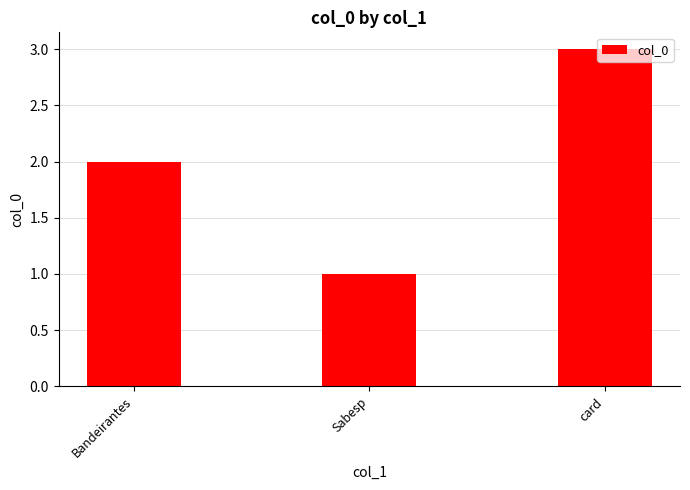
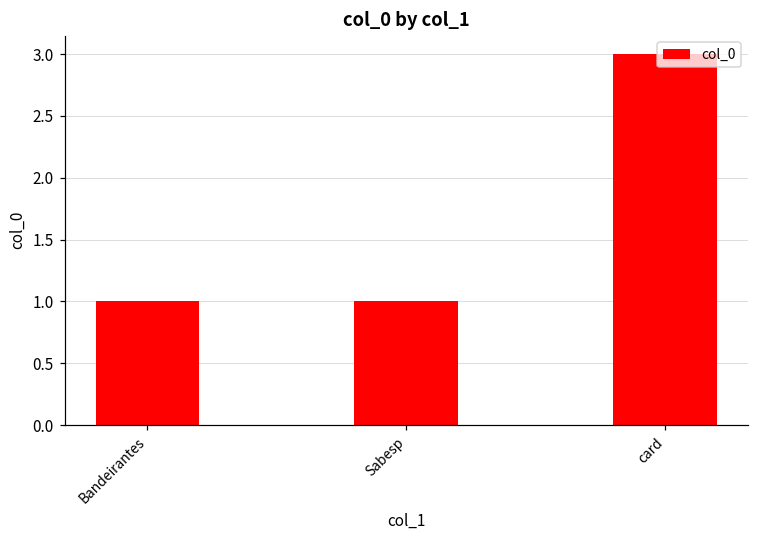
  {
-   "Bandeirantes": 2,
+   "Bandeirantes": 1,
    "Sabesp": 1
  }
